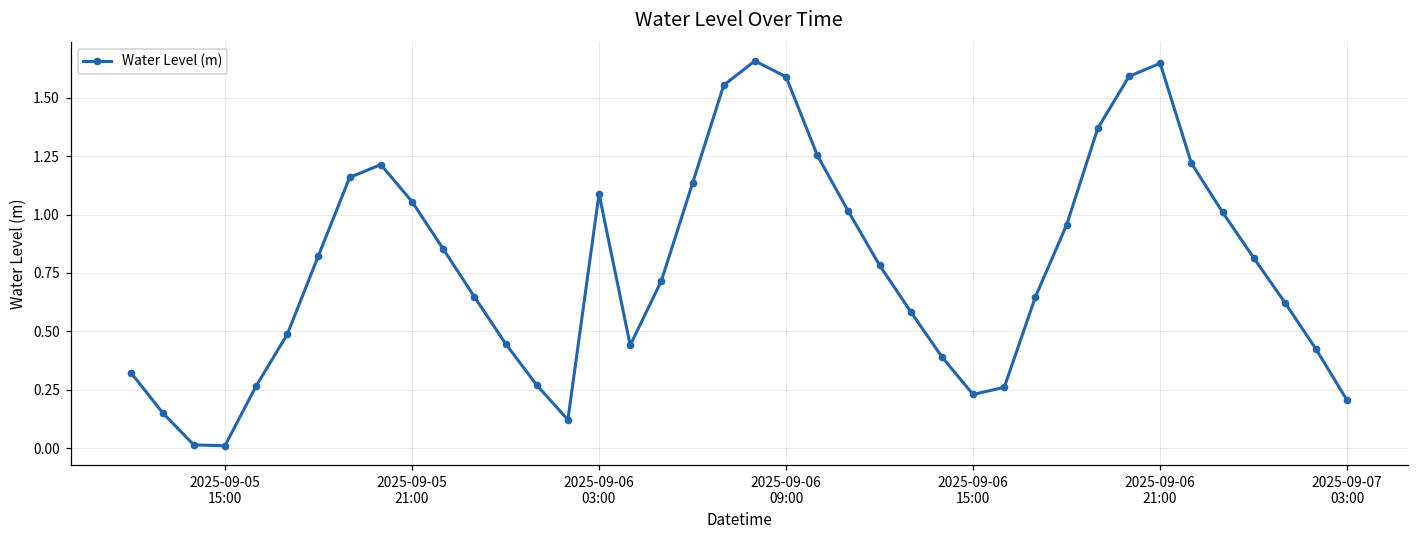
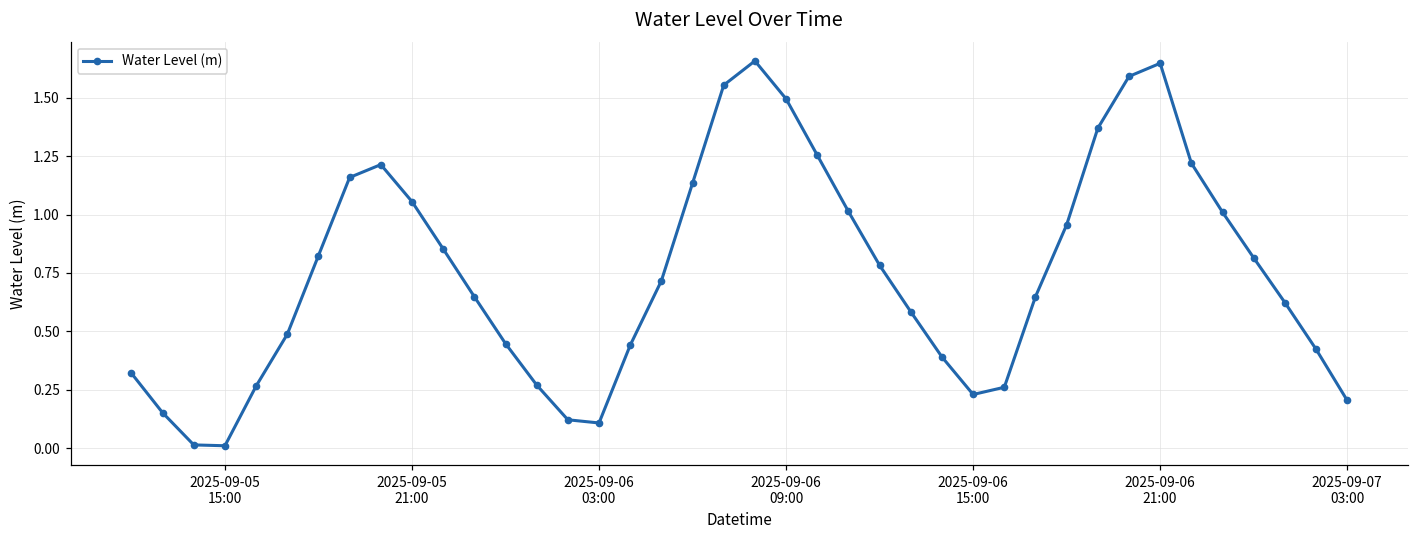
  {
    "2025-09-05 15:00": 0.01,
    "2025-09-05 21:00": 1.06,
-   "2025-09-06 03:00": 1.09,
-   "2025-09-06 09:00": 1.59,
+   "2025-09-06 03:00": 0.11,
+   "2025-09-06 09:00": 1.49,
    "2025-09-06 15:00": 0.23,
    "2025-09-06 21:00": 1.65,
    "2025-09-07 03:00": 0.20
  }
